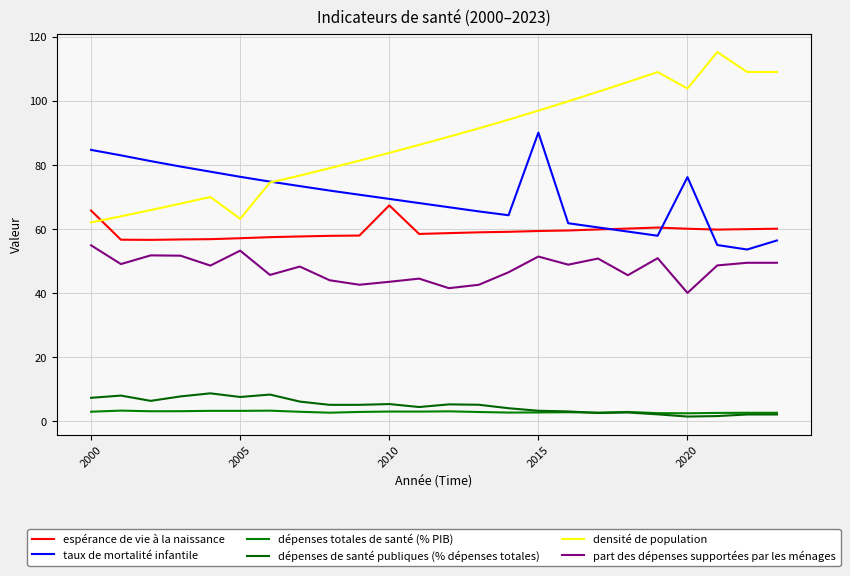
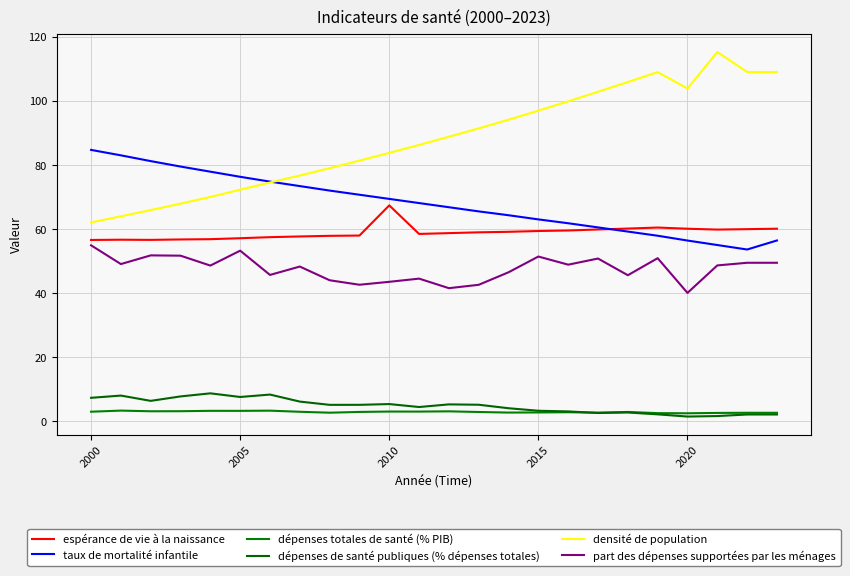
  {
    "espérance de vie à la naissance": {
-     "2000": 66,
+     "2000": 57,
      "2005": 57,
      "2010": 67,
      "2015": 59,
      "2020": 60
    },
    "taux de mortalité infantile": {
      "2000": 85,
      "2005": 76,
      "2010": 69,
-     "2015": 90,
-     "2020": 76
+     "2015": 63,
+     "2020": 56
    },
    "densité de population": {
      "2000": 62,
-     "2005": 63,
+     "2005": 72,
      "2010": 84,
      "2015": 97,
      "2020": 104
    },
    "part des dépenses supportées par les ménages": {
      "2000": 55,
      "2005": 53,
      "2010": 44,
      "2015": 51,
      "2020": 40
    }
  }
